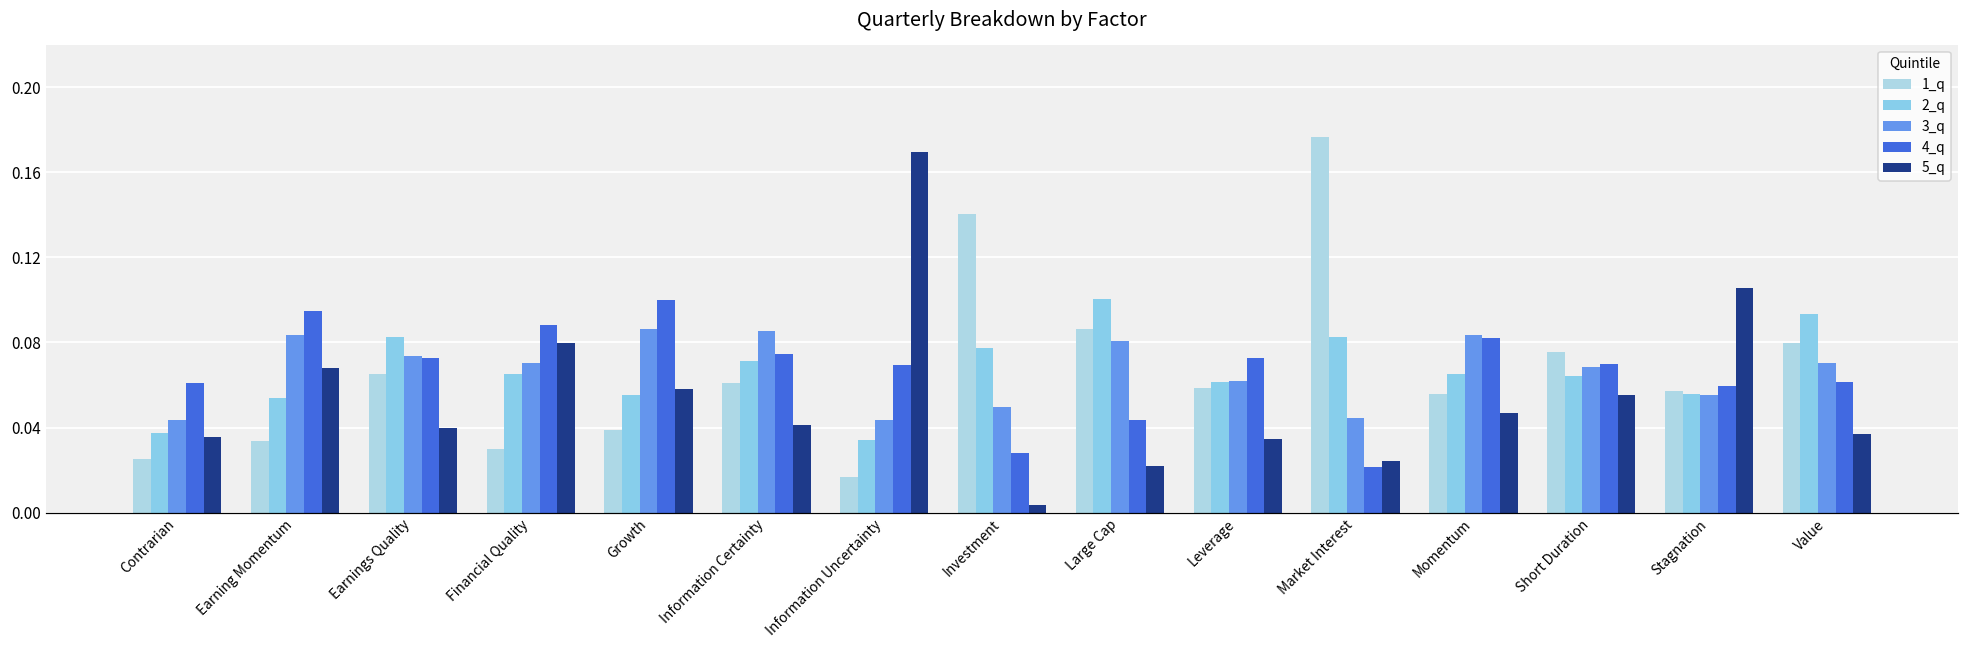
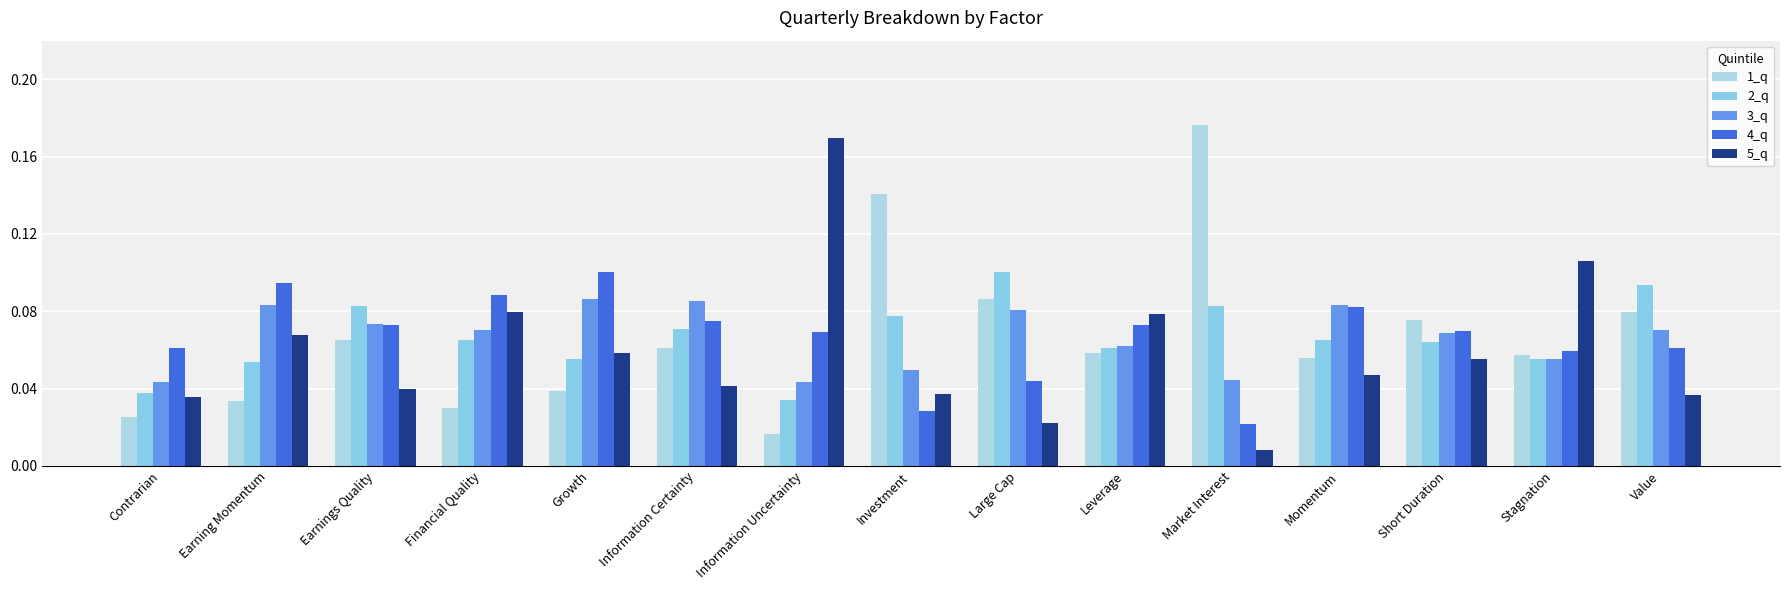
  {
    "5_q": {
      "Contrarian": 0.036,
      "Earning Momentum": 0.068,
      "Earnings Quality": 0.040,
      "Financial Quality": 0.080,
      "Growth": 0.058,
      "Information Certainty": 0.041,
      "Information Uncertainty": 0.170,
-     "Investment": 0.004,
+     "Investment": 0.037,
      "Large Cap": 0.022,
-     "Leverage": 0.034,
-     "Market Interest": 0.024,
+     "Leverage": 0.079,
+     "Market Interest": 0.008,
      "Momentum": 0.047,
      "Short Duration": 0.055,
      "Stagnation": 0.106,
      "Value": 0.037
    }
  }
